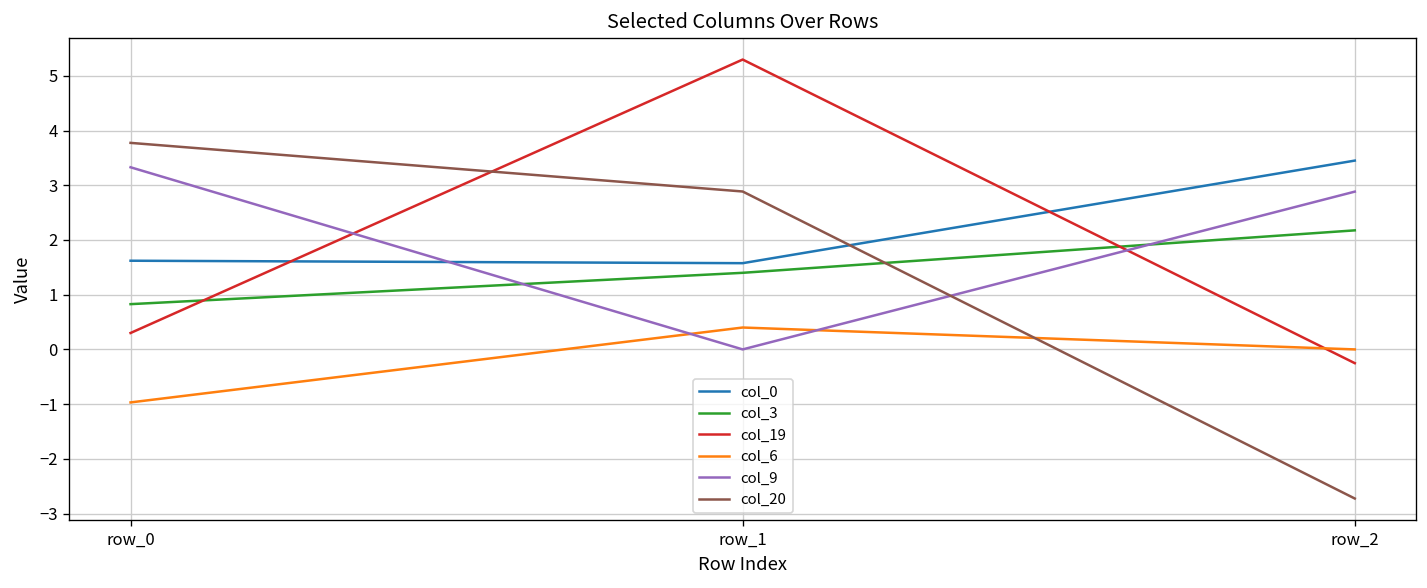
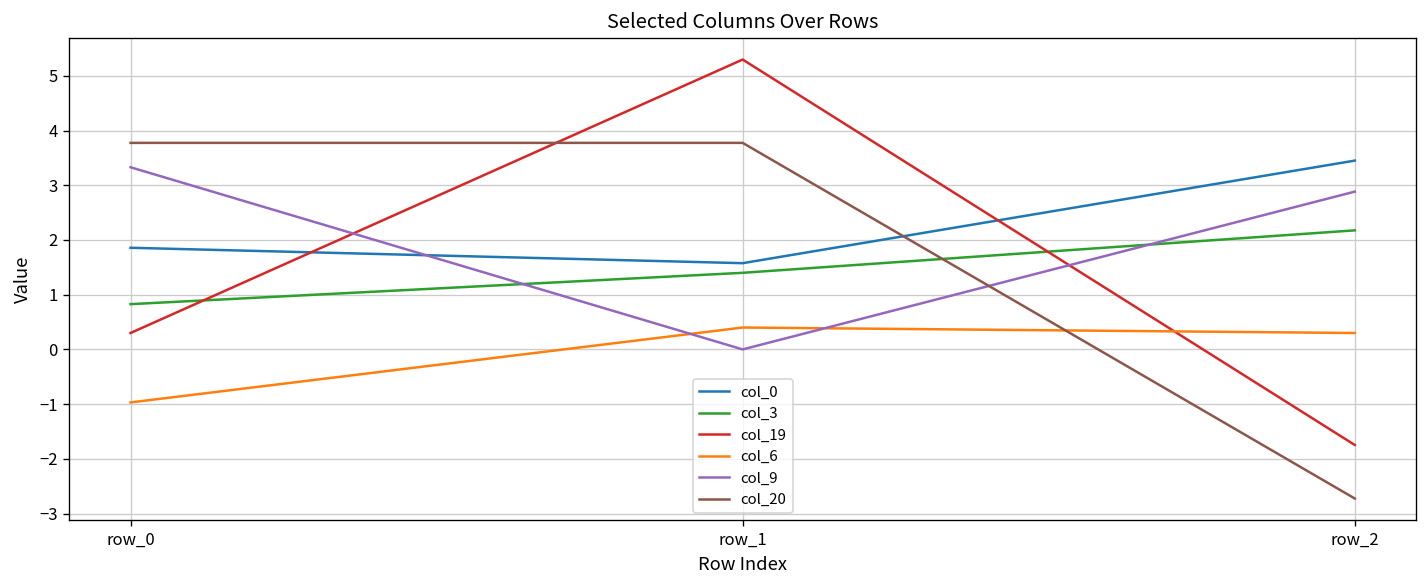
  {
    "col_0": {
-     "row_0": 1.6,
+     "row_0": 1.9,
      "row_1": 1.6,
      "row_2": 3.5
    },
    "col_3": {
      "row_0": 0.8,
      "row_1": 1.4,
      "row_2": 2.2
    },
    "col_19": {
      "row_0": 0.3,
      "row_1": 5.3,
-     "row_2": -0.3
+     "row_2": -1.7
    },
    "col_6": {
      "row_0": -1.0,
      "row_1": 0.4,
-     "row_2": 0.0
+     "row_2": 0.3
    },
    "col_9": {
      "row_0": 3.3,
      "row_1": 0.0,
      "row_2": 2.9
    },
    "col_20": {
      "row_0": 3.8,
-     "row_1": 2.9,
+     "row_1": 3.8,
      "row_2": -2.7
    }
  }
